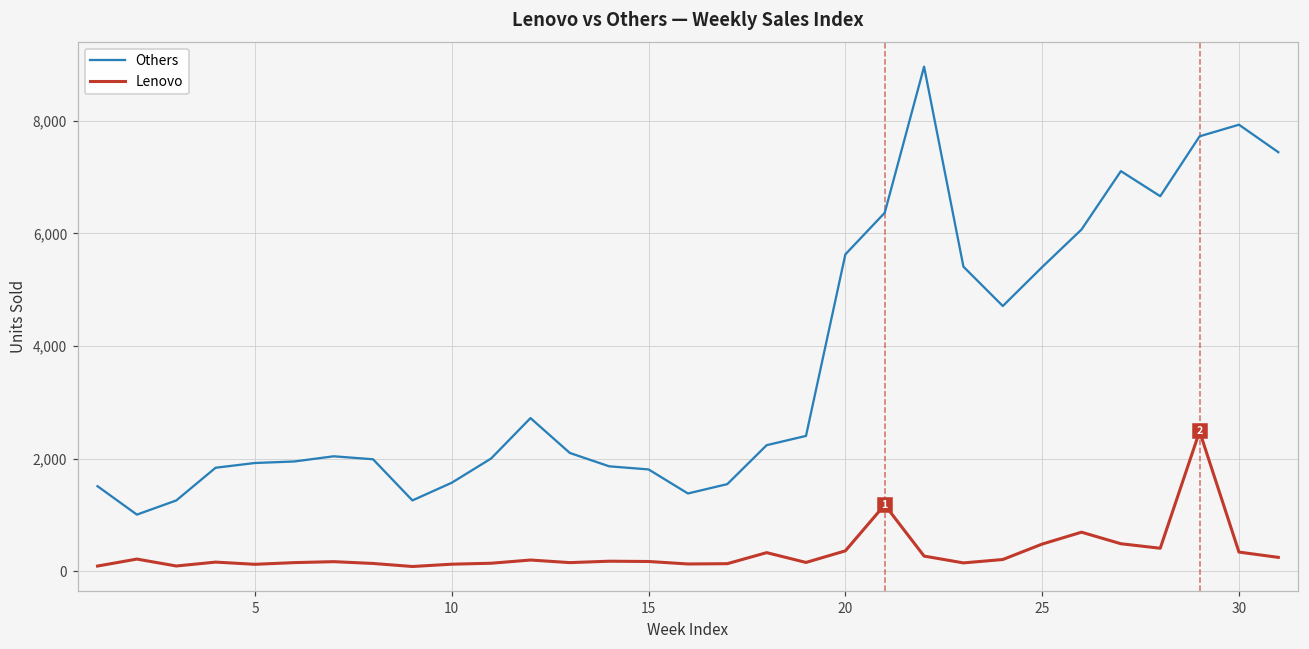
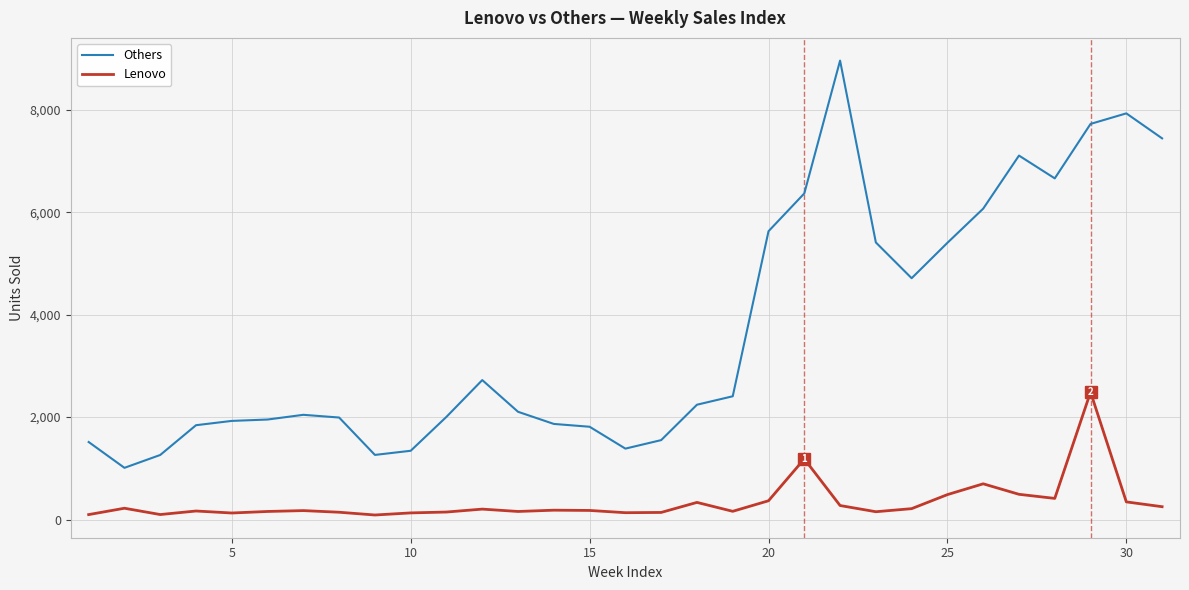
  {
    "Others": {
      "5": "1,900",
-     "10": "1,600",
+     "10": "1,300",
      "15": "1,800",
      "20": "5,600",
      "25": "5,400",
      "30": "7,900"
    }
  }
